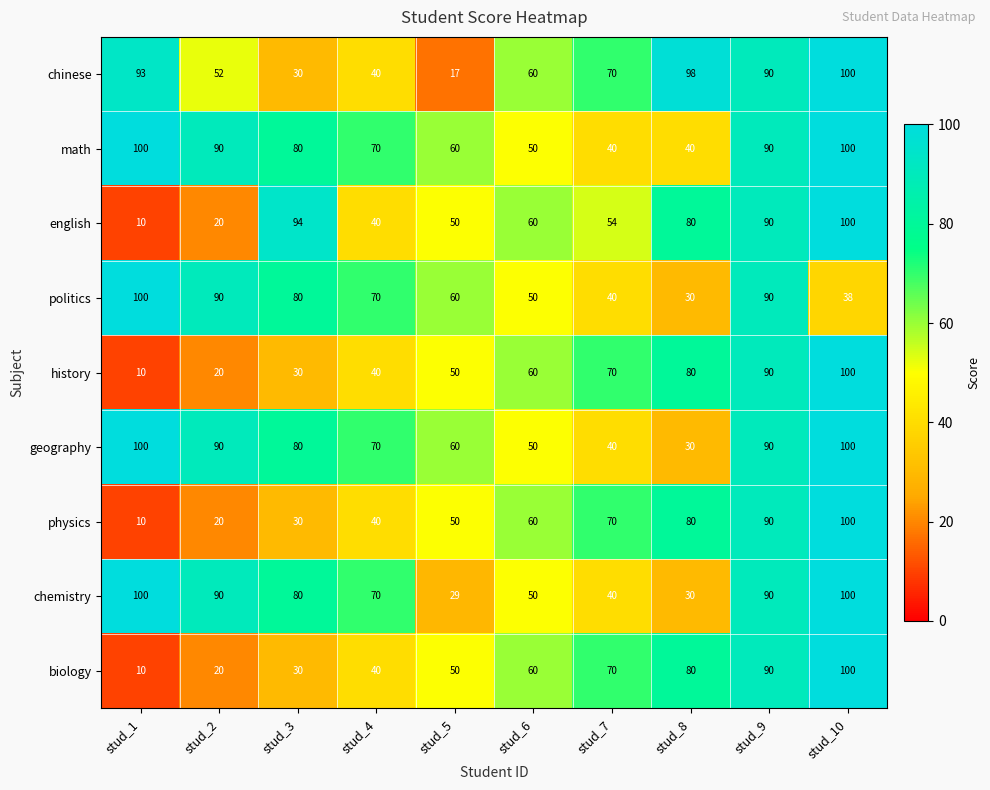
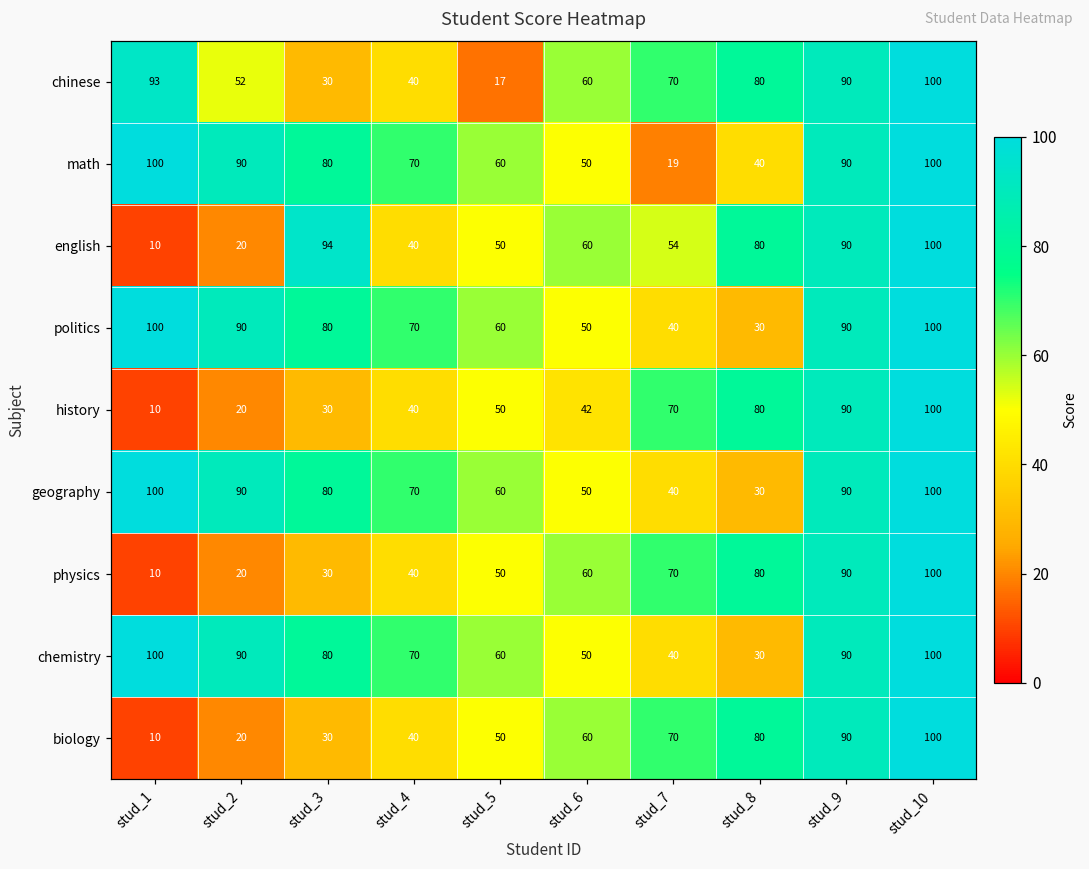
  {
    "chinese": {
      "stud_1": 93,
      "stud_2": 52,
      "stud_3": 30,
      "stud_4": 40,
      "stud_5": 17,
      "stud_6": 60,
      "stud_7": 70,
-     "stud_8": 98,
+     "stud_8": 80,
      "stud_9": 90,
      "stud_10": 100
    },
    "math": {
      "stud_1": 100,
      "stud_2": 90,
      "stud_3": 80,
      "stud_4": 70,
      "stud_5": 60,
      "stud_6": 50,
-     "stud_7": 40,
+     "stud_7": 19,
      "stud_8": 40,
      "stud_9": 90,
      "stud_10": 100
    },
    "english": {
      "stud_1": 10,
      "stud_2": 20,
      "stud_3": 94,
      "stud_4": 40,
      "stud_5": 50,
      "stud_6": 60,
      "stud_7": 54,
      "stud_8": 80,
      "stud_9": 90,
      "stud_10": 100
    },
    "politics": {
      "stud_1": 100,
      "stud_2": 90,
      "stud_3": 80,
      "stud_4": 70,
      "stud_5": 60,
      "stud_6": 50,
      "stud_7": 40,
      "stud_8": 30,
      "stud_9": 90,
-     "stud_10": 38
+     "stud_10": 100
    },
    "history": {
      "stud_1": 10,
      "stud_2": 20,
      "stud_3": 30,
      "stud_4": 40,
      "stud_5": 50,
-     "stud_6": 60,
+     "stud_6": 42,
      "stud_7": 70,
      "stud_8": 80,
      "stud_9": 90,
      "stud_10": 100
    },
    "geography": {
      "stud_1": 100,
      "stud_2": 90,
      "stud_3": 80,
      "stud_4": 70,
      "stud_5": 60,
      "stud_6": 50,
      "stud_7": 40,
      "stud_8": 30,
      "stud_9": 90,
      "stud_10": 100
    },
    "physics": {
      "stud_1": 10,
      "stud_2": 20,
      "stud_3": 30,
      "stud_4": 40,
      "stud_5": 50,
      "stud_6": 60,
      "stud_7": 70,
      "stud_8": 80,
      "stud_9": 90,
      "stud_10": 100
    },
    "chemistry": {
      "stud_1": 100,
      "stud_2": 90,
      "stud_3": 80,
      "stud_4": 70,
-     "stud_5": 29,
+     "stud_5": 60,
      "stud_6": 50,
      "stud_7": 40,
      "stud_8": 30,
      "stud_9": 90,
      "stud_10": 100
    },
    "biology": {
      "stud_1": 10,
      "stud_2": 20,
      "stud_3": 30,
      "stud_4": 40,
      "stud_5": 50,
      "stud_6": 60,
      "stud_7": 70,
      "stud_8": 80,
      "stud_9": 90,
      "stud_10": 100
    }
  }
